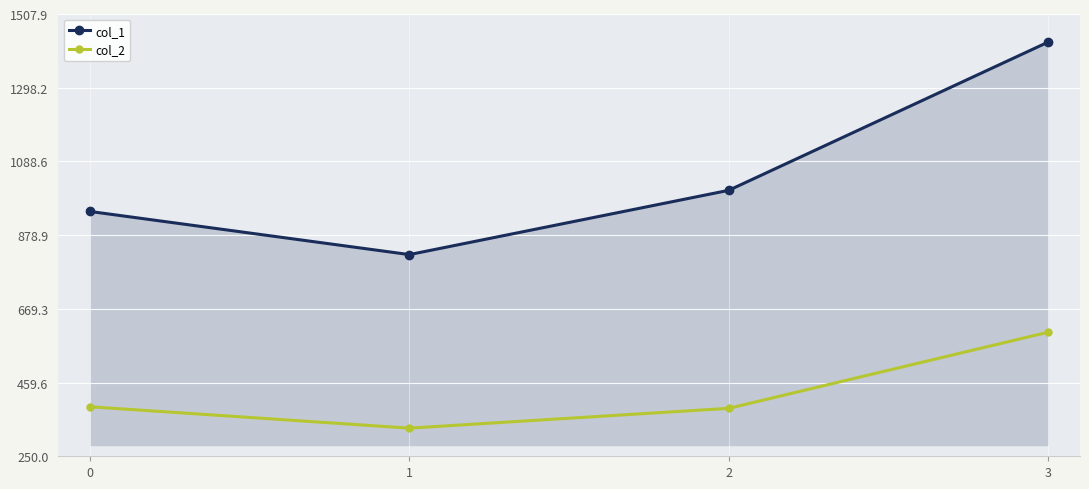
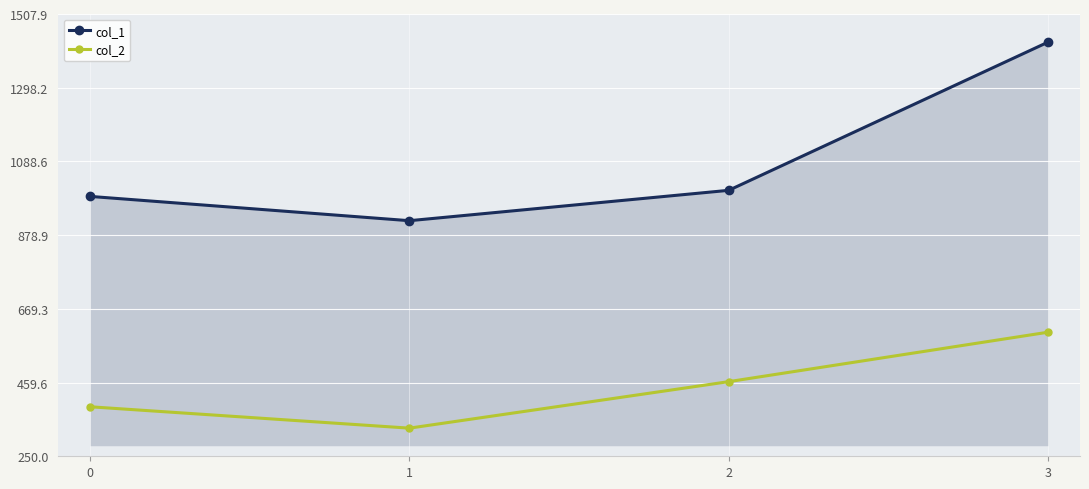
  {
    "col_1": {
-     "0": 950,
-     "1": 820,
+     "0": 990,
+     "1": 920,
      "2": 1010,
      "3": 1430
    },
    "col_2": {
      "0": 390,
      "1": 330,
-     "2": 390,
+     "2": 460,
      "3": 600
    }
  }
